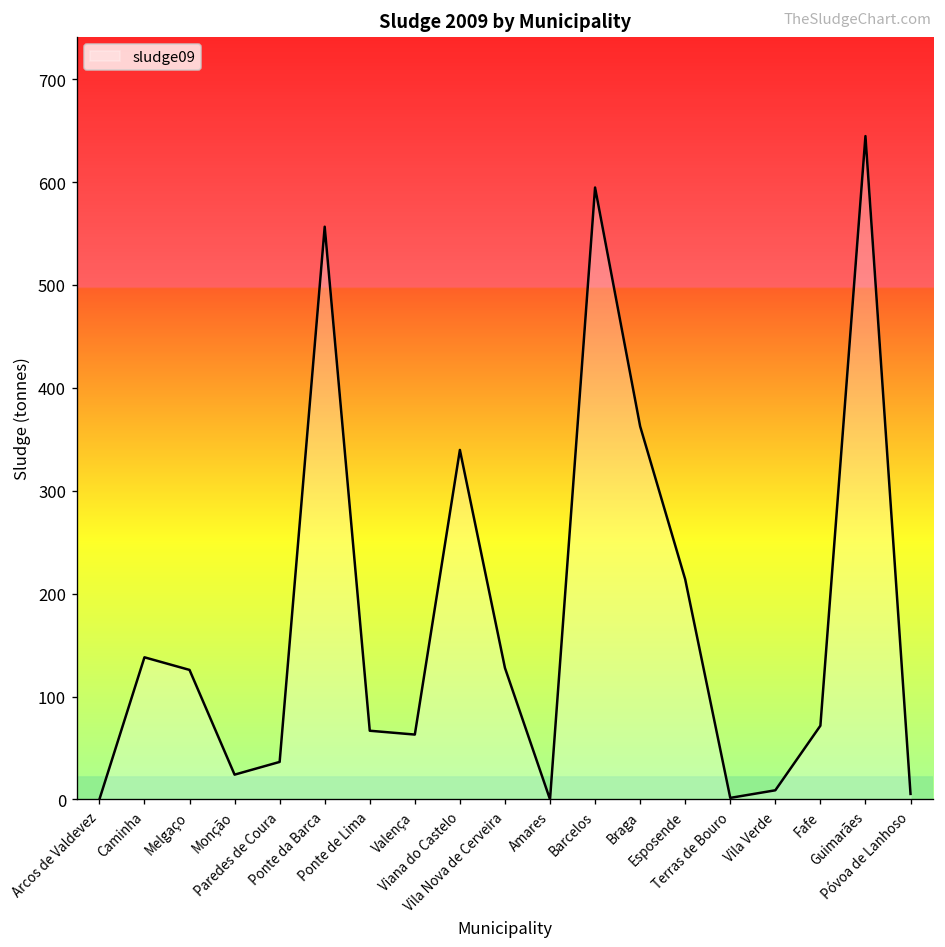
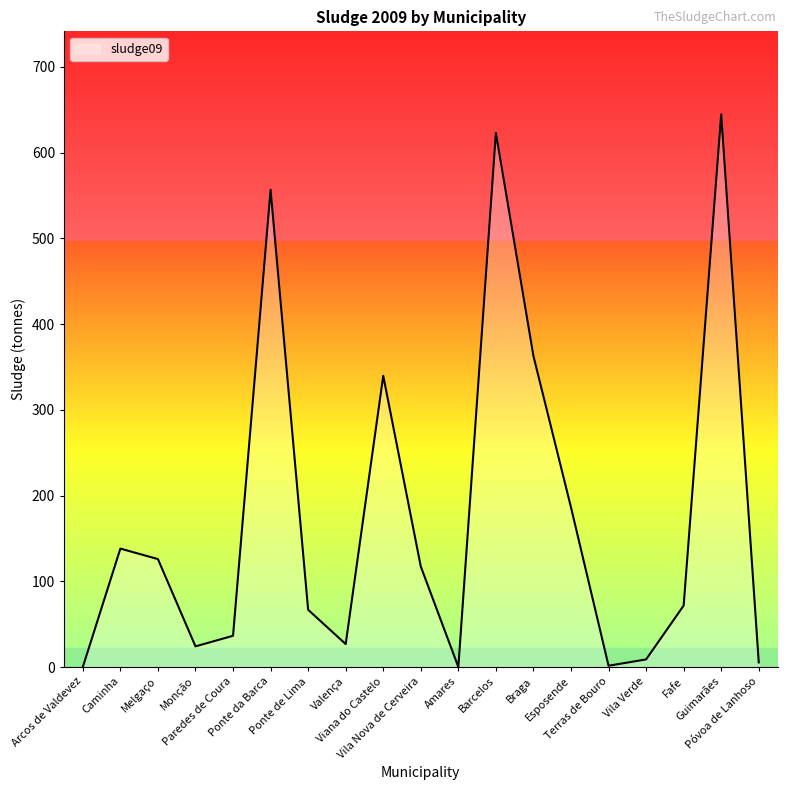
  {
    "Caminha": 140,
    "Melgaço": 130,
    "Monção": 20,
    "Paredes de Coura": 40,
    "Ponte da Barca": 560,
    "Ponte de Lima": 70,
-   "Valença": 60,
+   "Valença": 30,
    "Viana do Castelo": 340,
-   "Vila Nova de Cerveira": 130,
-   "Barcelos": 590,
+   "Vila Nova de Cerveira": 120,
+   "Barcelos": 620,
    "Braga": 360,
-   "Esposende": 210,
+   "Esposende": 190,
    "Fafe": 70,
    "Guimarães": 640
  }
